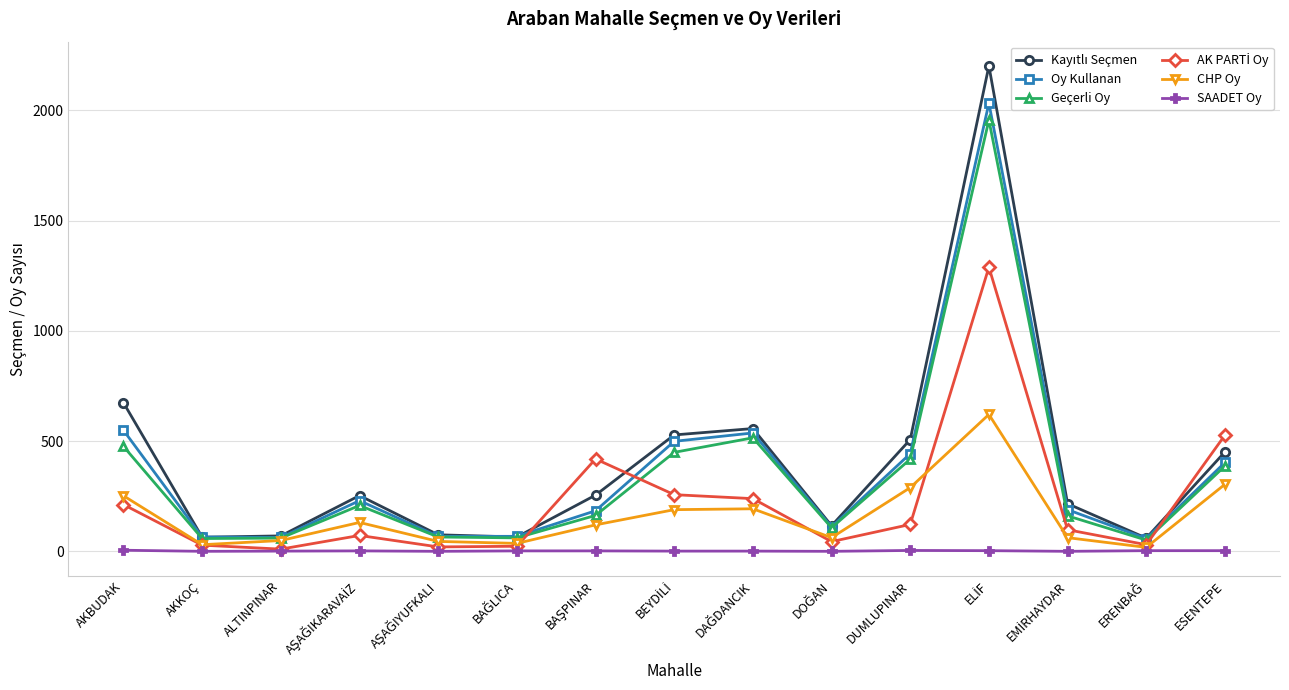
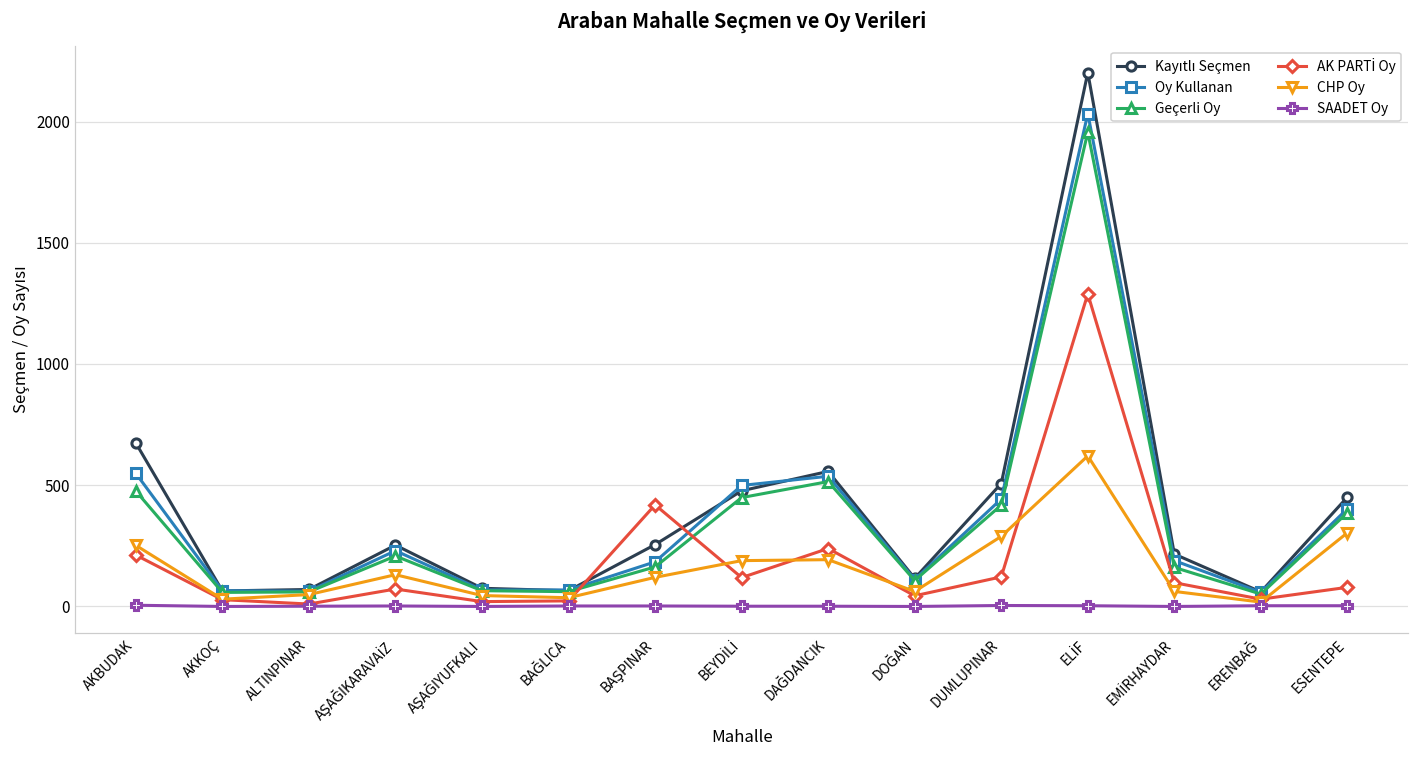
  {
    "Kayıtlı Seçmen": {
      "AKBUDAK": 670,
      "AŞAĞIKARAVAİZ": 250,
      "BAŞPINAR": 260,
-     "BEYDİLİ": 530,
+     "BEYDİLİ": 480,
      "DAĞDANCIK": 560,
      "DUMLUPINAR": 510,
      "ELİF": 2200,
      "EMİRHAYDAR": 220,
      "ESENTEPE": 450
    },
    "Oy Kullanan": {
      "AKBUDAK": 550,
      "AŞAĞIKARAVAİZ": 230,
      "BAŞPINAR": 180,
      "BEYDİLİ": 500,
      "DAĞDANCIK": 540,
      "DUMLUPINAR": 440,
      "ELİF": 2030,
      "EMİRHAYDAR": 190,
      "ESENTEPE": 400
    },
    "Geçerli Oy": {
      "AKBUDAK": 480,
      "AŞAĞIKARAVAİZ": 210,
      "BAŞPINAR": 160,
      "BEYDİLİ": 450,
      "DAĞDANCIK": 520,
      "DUMLUPINAR": 420,
      "ELİF": 1960,
      "EMİRHAYDAR": 160,
      "ESENTEPE": 390
    },
    "AK PARTİ Oy": {
      "AKBUDAK": 210,
      "AŞAĞIKARAVAİZ": 70,
      "AŞAĞIYUFKALI": 20,
      "BAĞLICA": 20,
      "BAŞPINAR": 420,
-     "BEYDİLİ": 260,
+     "BEYDİLİ": 120,
      "DAĞDANCIK": 240,
      "DOĞAN": 40,
      "DUMLUPINAR": 120,
      "ELİF": 1290,
      "EMİRHAYDAR": 100,
      "ERENBAĞ": 30,
-     "ESENTEPE": 530
+     "ESENTEPE": 80
    },
    "CHP Oy": {
      "AKBUDAK": 250,
      "AŞAĞIKARAVAİZ": 130,
      "AŞAĞIYUFKALI": 50,
      "BAĞLICA": 40,
      "BAŞPINAR": 120,
      "BEYDİLİ": 190,
      "DAĞDANCIK": 190,
      "DOĞAN": 60,
      "DUMLUPINAR": 290,
      "ELİF": 620,
      "EMİRHAYDAR": 60,
      "ERENBAĞ": 20,
      "ESENTEPE": 300
    },
    "SAADET Oy": {
      "AKBUDAK": 10,
      "AKKOÇ": 0,
      "AŞAĞIKARAVAİZ": 0,
      "AŞAĞIYUFKALI": 0,
      "BAĞLICA": 0,
      "BAŞPINAR": 0,
      "BEYDİLİ": 0,
      "DAĞDANCIK": 0,
      "DOĞAN": 0,
      "DUMLUPINAR": 0,
      "ELİF": 0,
      "EMİRHAYDAR": 0,
      "ERENBAĞ": 0,
      "ESENTEPE": 0
    }
  }
